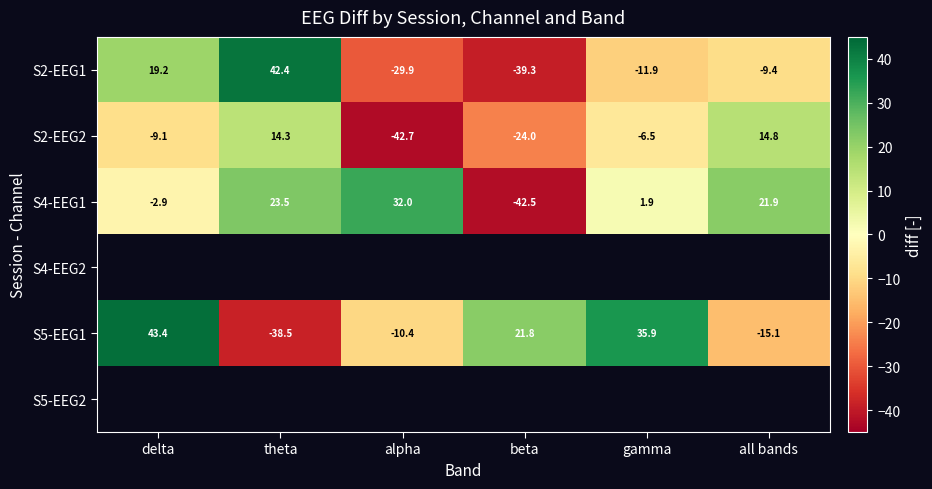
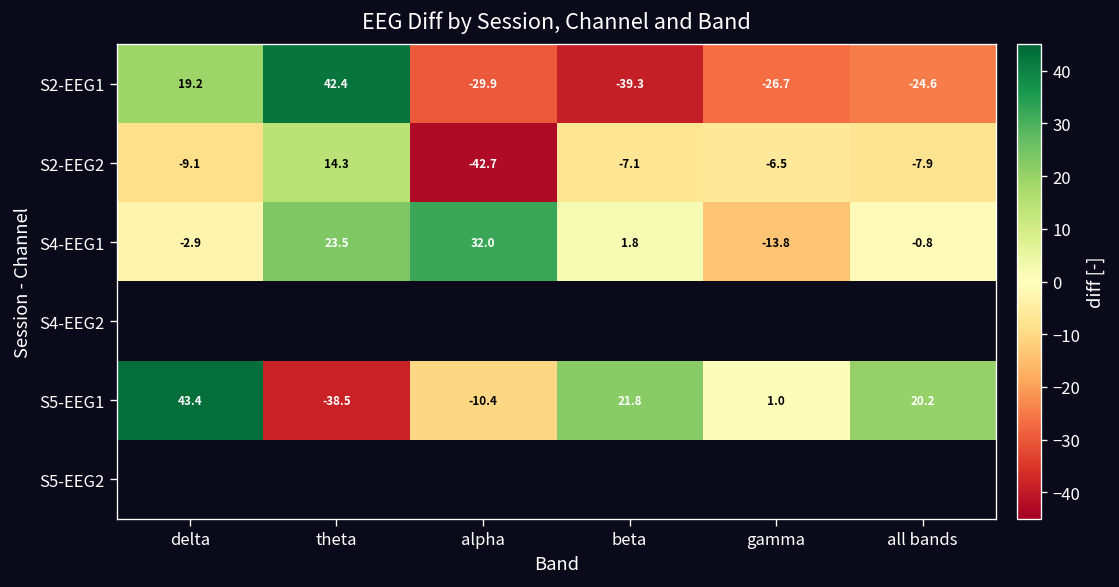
  {
    "S2-EEG1": {
      "delta": 19.2,
      "theta": 42.4,
      "alpha": -29.9,
      "beta": -39.3,
-     "gamma": -11.9,
-     "all bands": -9.4
+     "gamma": -26.7,
+     "all bands": -24.6
    },
    "S2-EEG2": {
      "delta": -9.1,
      "theta": 14.3,
      "alpha": -42.7,
-     "beta": -24.0,
+     "beta": -7.1,
      "gamma": -6.5,
-     "all bands": 14.8
+     "all bands": -7.9
    },
    "S4-EEG1": {
      "delta": -2.9,
      "theta": 23.5,
      "alpha": 32.0,
-     "beta": -42.5,
-     "gamma": 1.9,
-     "all bands": 21.9
+     "beta": 1.8,
+     "gamma": -13.8,
+     "all bands": -0.8
    },
    "S5-EEG1": {
      "delta": 43.4,
      "theta": -38.5,
      "alpha": -10.4,
      "beta": 21.8,
-     "gamma": 35.9,
-     "all bands": -15.1
+     "gamma": 1.0,
+     "all bands": 20.2
    }
  }
